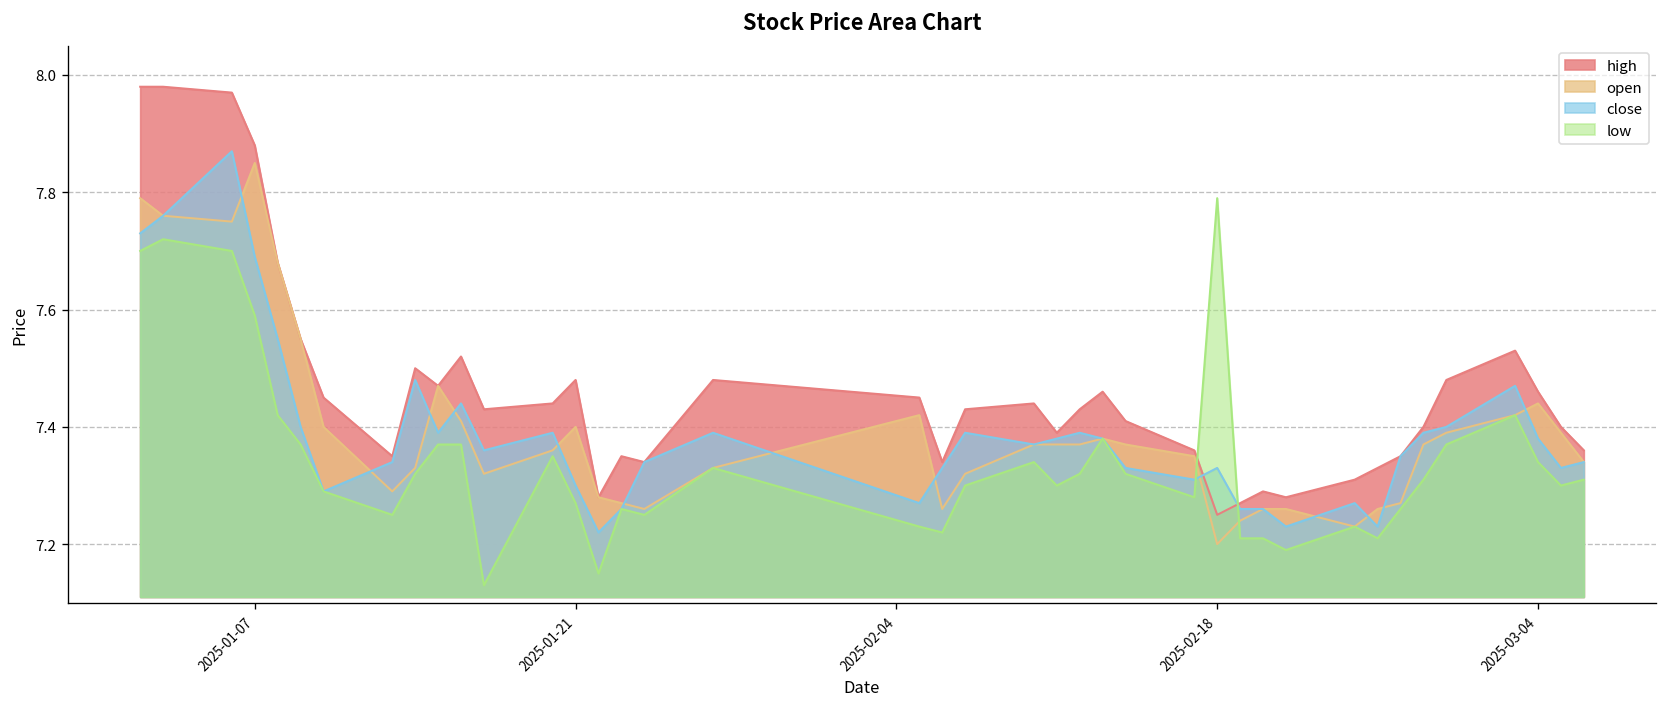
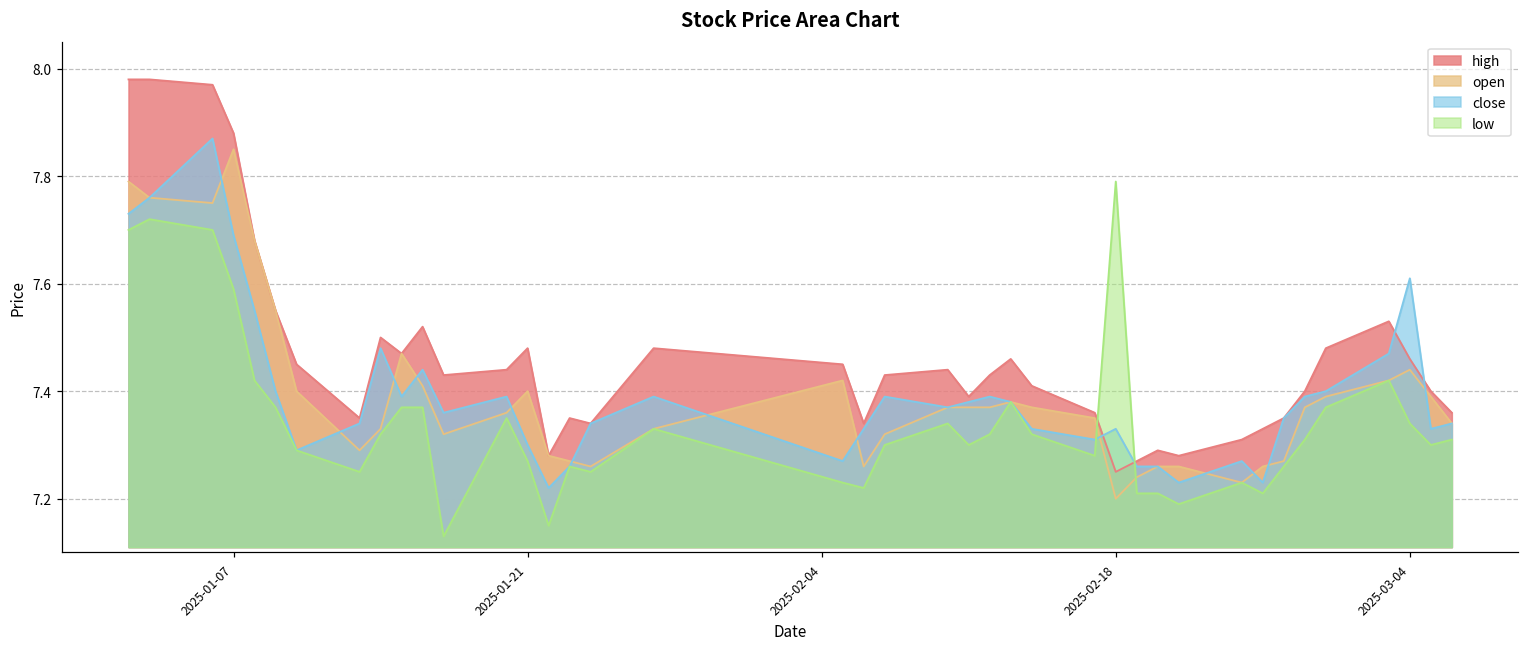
  {
    "high": {
      "2025-01-07": 7.88,
      "2025-01-21": 7.48,
      "2025-02-18": 7.25,
      "2025-03-04": 7.46
    },
    "open": {
      "2025-01-07": 7.85,
      "2025-01-21": 7.40,
      "2025-02-18": 7.20,
      "2025-03-04": 7.44
    },
    "close": {
      "2025-01-07": 7.69,
      "2025-01-21": 7.30,
      "2025-02-18": 7.33,
-     "2025-03-04": 7.38
+     "2025-03-04": 7.61
    },
    "low": {
      "2025-01-07": 7.59,
      "2025-01-21": 7.27,
      "2025-02-18": 7.79,
      "2025-03-04": 7.34
    }
  }
